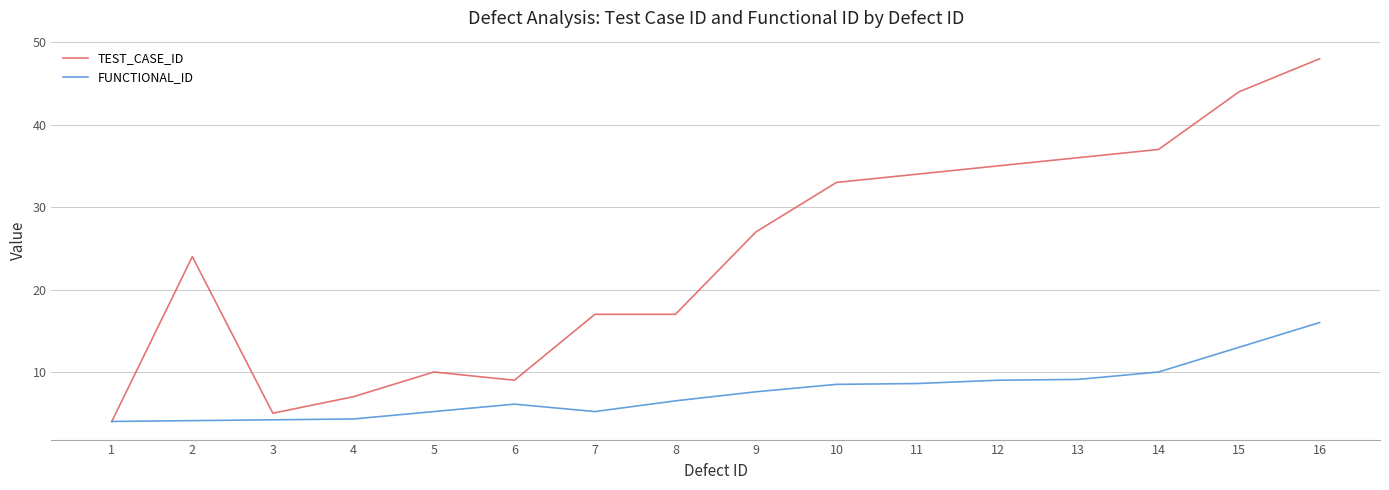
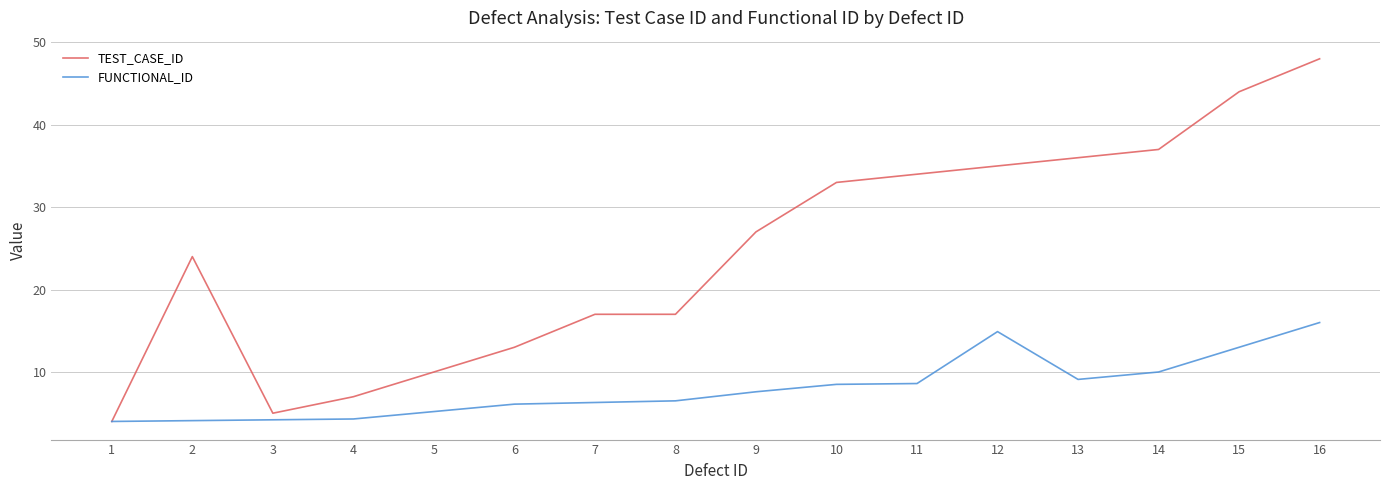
  {
    "TEST_CASE_ID": {
      "2": 24,
      "3": 5,
      "4": 7,
      "5": 10,
-     "6": 9,
+     "6": 13,
      "7": 17,
      "8": 17,
      "9": 27,
      "10": 33,
      "11": 34,
      "12": 35,
      "13": 36,
      "14": 37,
      "15": 44,
      "16": 48
    },
    "FUNCTIONAL_ID": {
      "2": 4,
      "3": 4,
      "4": 4,
      "5": 5,
      "6": 6,
-     "7": 5,
+     "7": 6,
      "8": 7,
      "9": 8,
      "10": 9,
      "11": 9,
-     "12": 9,
+     "12": 15,
      "13": 9,
      "14": 10,
      "15": 13,
      "16": 16
    }
  }
